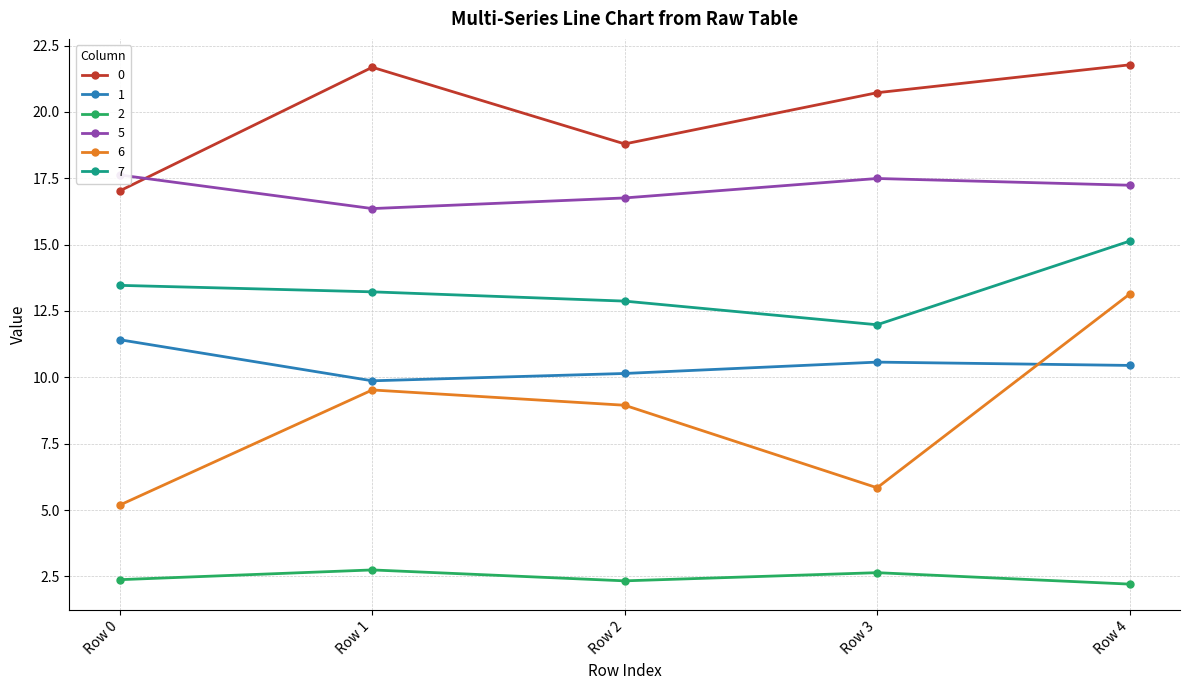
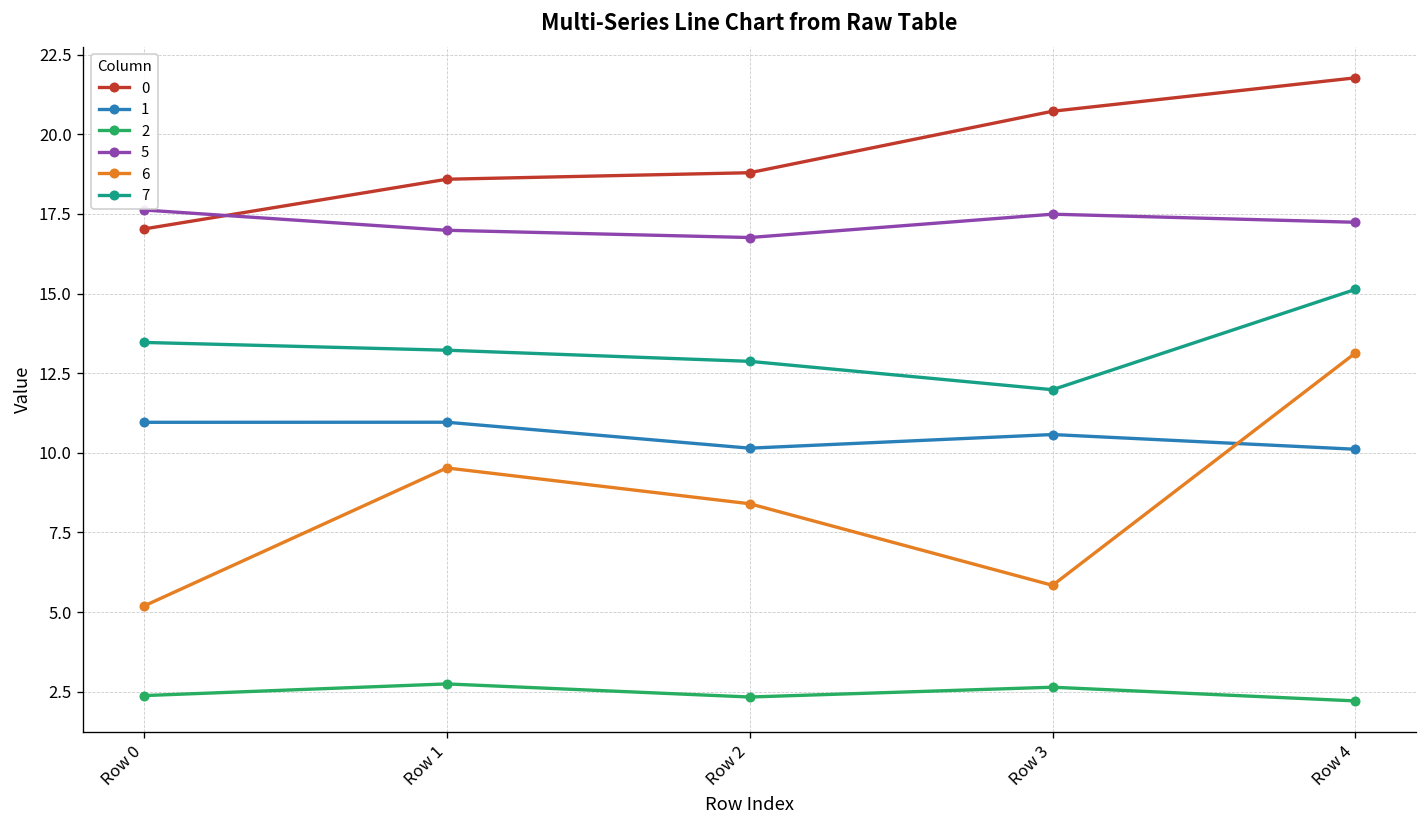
  {
    "0": {
      "Row 0": 17.0,
-     "Row 1": 21.7,
+     "Row 1": 18.6,
      "Row 2": 18.8,
      "Row 3": 20.7,
      "Row 4": 21.8
    },
    "1": {
-     "Row 0": 11.4,
-     "Row 1": 9.9,
+     "Row 0": 11.0,
+     "Row 1": 11.0,
      "Row 2": 10.1,
      "Row 3": 10.6,
-     "Row 4": 10.4
+     "Row 4": 10.1
    },
    "5": {
-     "Row 1": 16.4,
+     "Row 1": 17.0,
      "Row 2": 16.8,
      "Row 3": 17.5,
      "Row 4": 17.2
    },
    "6": {
      "Row 0": 5.2,
      "Row 1": 9.5,
-     "Row 2": 8.9,
+     "Row 2": 8.4,
      "Row 3": 5.8,
      "Row 4": 13.1
    }
  }
